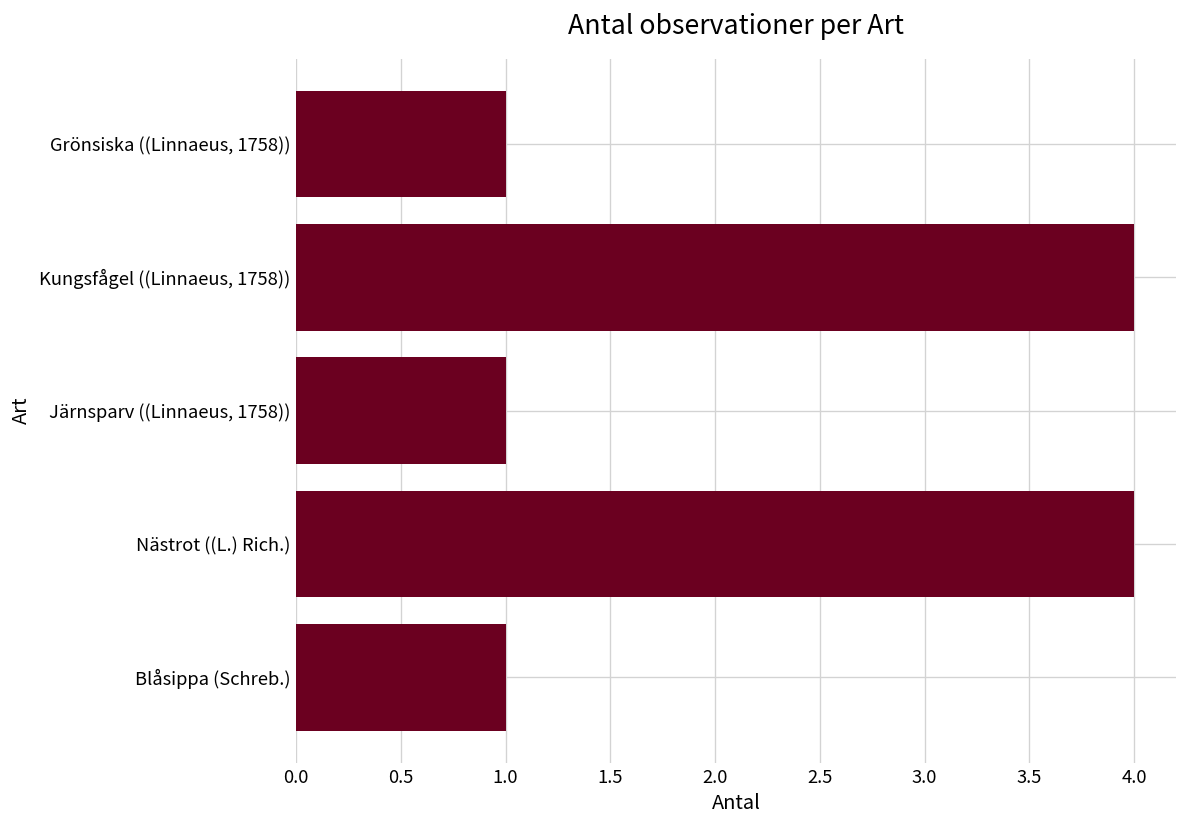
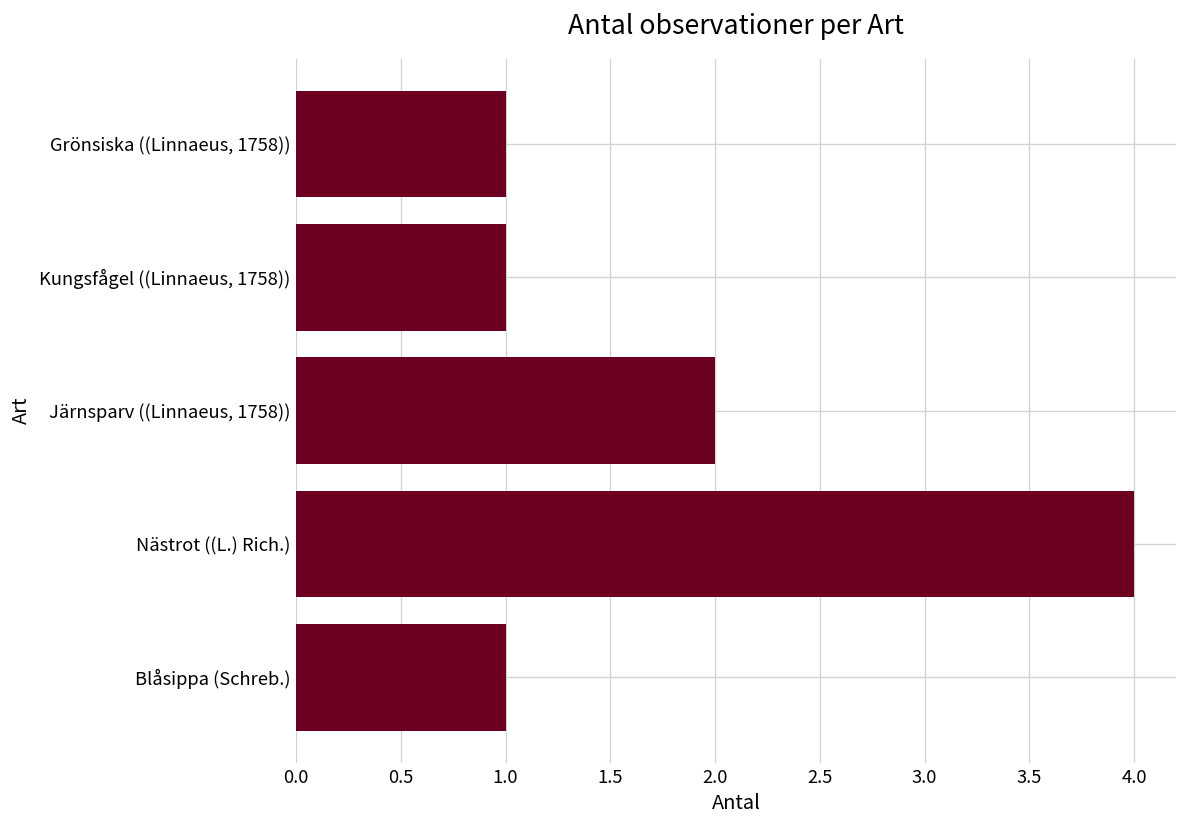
  {
    "Grönsiska ((Linnaeus, 1758))": 1,
-   "Kungsfågel ((Linnaeus, 1758))": 4,
-   "Järnsparv ((Linnaeus, 1758))": 1,
+   "Kungsfågel ((Linnaeus, 1758))": 1,
+   "Järnsparv ((Linnaeus, 1758))": 2,
    "Nästrot ((L.) Rich.)": 4,
    "Blåsippa (Schreb.)": 1
  }
